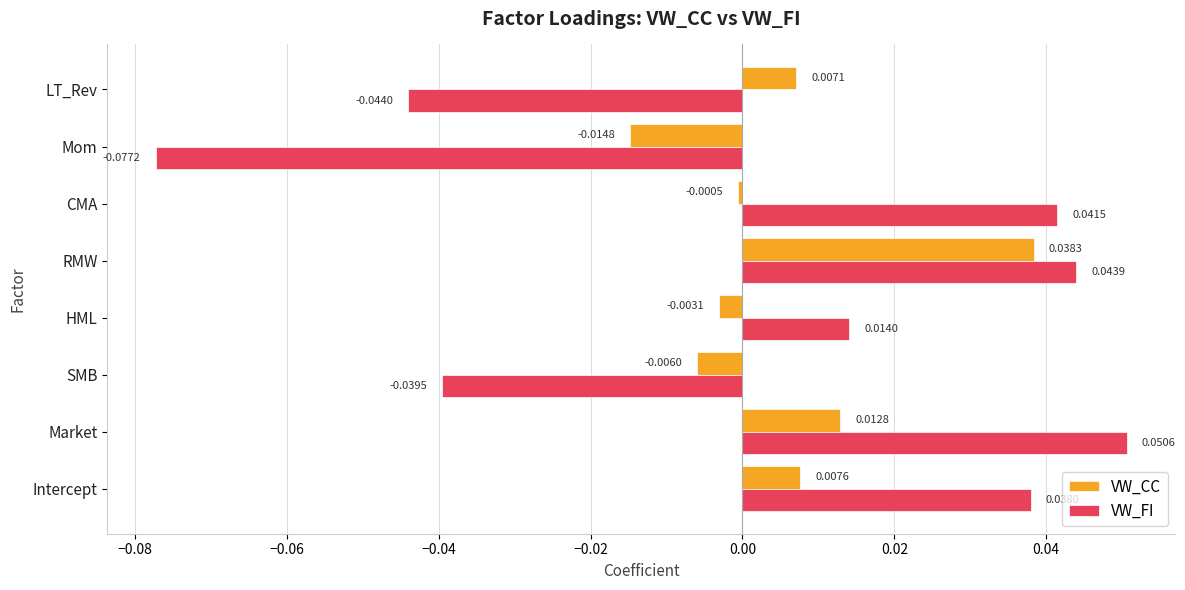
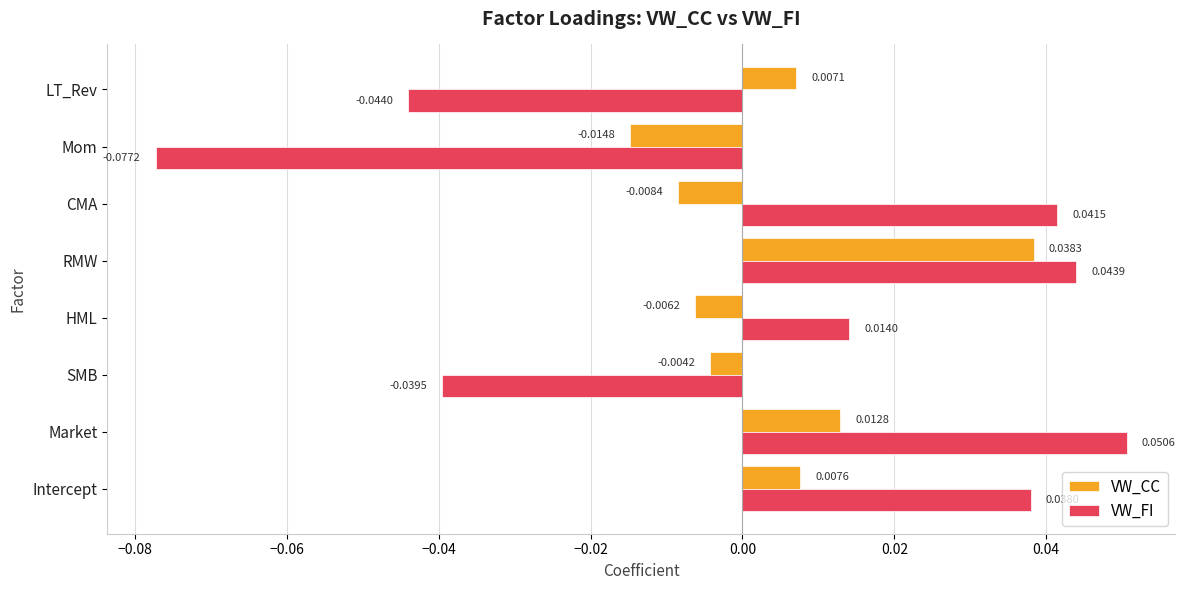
  {
    "VW_CC": {
      "LT_Rev": 0.0071,
      "Mom": -0.0148,
-     "CMA": -0.0005,
+     "CMA": -0.0084,
      "RMW": 0.0383,
-     "HML": -0.0031,
-     "SMB": -0.0060,
+     "HML": -0.0062,
+     "SMB": -0.0042,
      "Market": 0.0128,
      "Intercept": 0.0076
    },
    "VW_FI": {
      "LT_Rev": -0.0440,
      "Mom": -0.0772,
      "CMA": 0.0415,
      "RMW": 0.0439,
      "HML": 0.0140,
      "SMB": -0.0395,
      "Market": 0.0506
    }
  }
